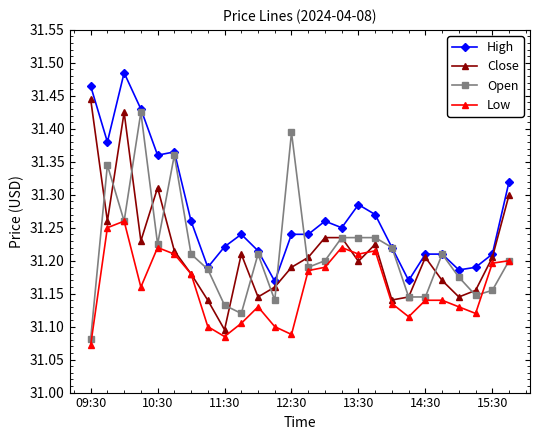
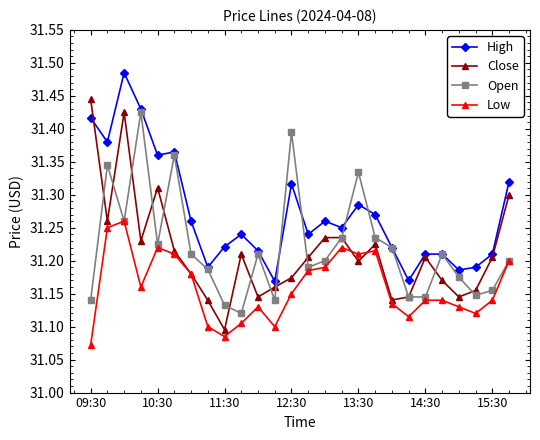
  {
    "High": {
-     "09:30": 31.47,
+     "09:30": 31.42,
      "10:30": 31.36,
      "11:30": 31.22,
-     "12:30": 31.24,
+     "12:30": 31.32,
      "13:30": 31.29,
      "14:30": 31.21,
      "15:30": 31.21
    },
    "Close": {
      "09:30": 31.45,
      "10:30": 31.31,
      "11:30": 31.10,
-     "12:30": 31.19,
+     "12:30": 31.17,
      "13:30": 31.20,
      "14:30": 31.20,
      "15:30": 31.20
    },
    "Open": {
-     "09:30": 31.08,
+     "09:30": 31.14,
      "10:30": 31.23,
      "11:30": 31.13,
      "12:30": 31.39,
-     "13:30": 31.24,
+     "13:30": 31.33,
      "14:30": 31.15,
      "15:30": 31.16
    },
    "Low": {
      "09:30": 31.07,
      "10:30": 31.22,
      "11:30": 31.08,
-     "12:30": 31.09,
+     "12:30": 31.15,
      "13:30": 31.21,
      "14:30": 31.14,
-     "15:30": 31.20
+     "15:30": 31.14
    }
  }
